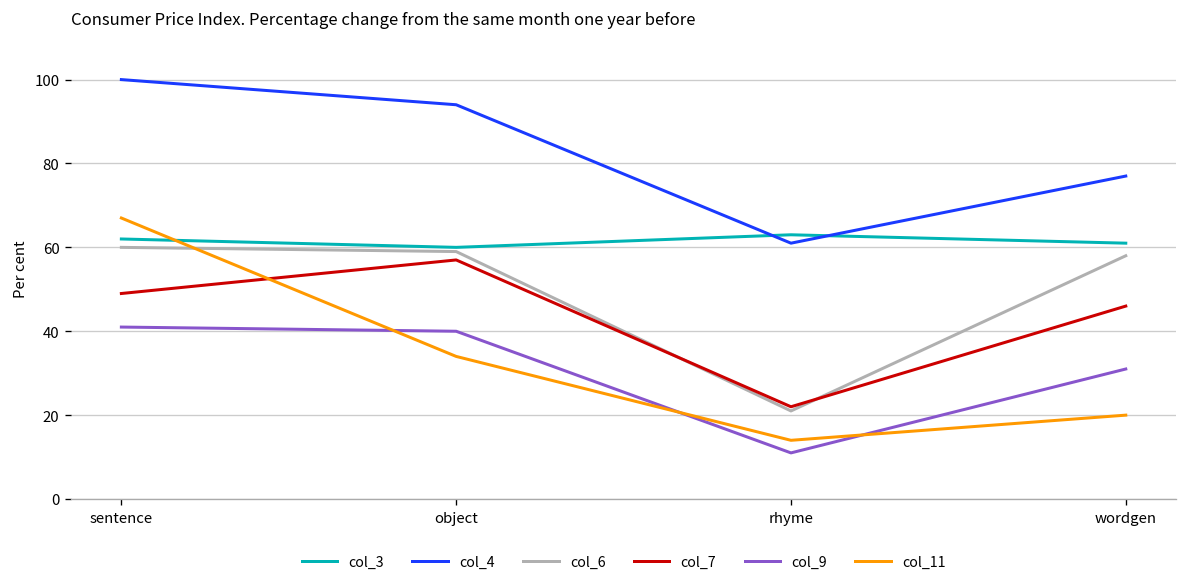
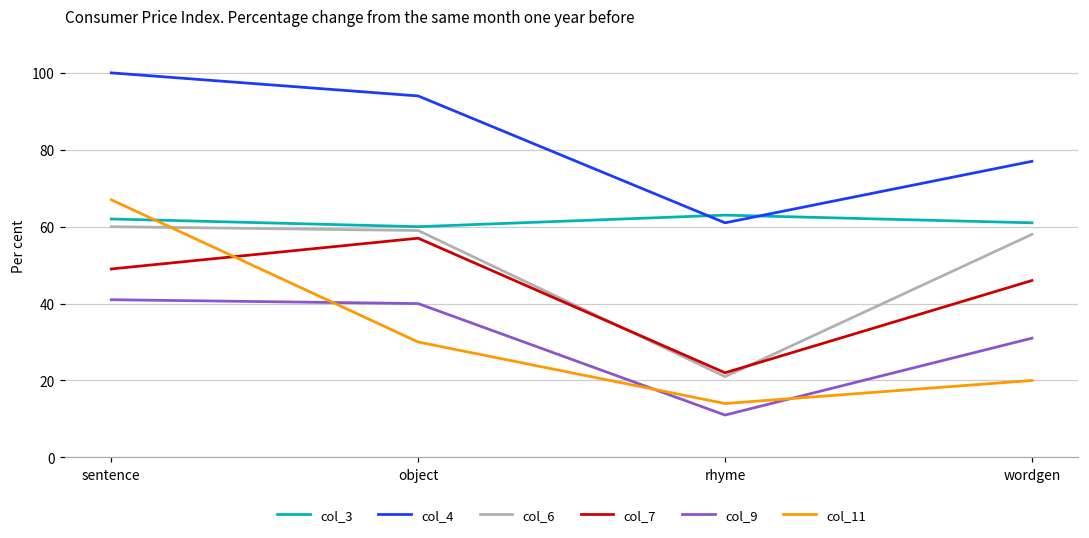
  {
    "col_3": {
      "sentence": 62,
      "object": 60,
      "rhyme": 63,
      "wordgen": 61
    },
    "col_4": {
      "sentence": 100,
      "object": 94,
      "rhyme": 61,
      "wordgen": 77
    },
    "col_6": {
      "sentence": 60,
      "object": 59,
      "rhyme": 21,
      "wordgen": 58
    },
    "col_7": {
      "sentence": 49,
      "object": 57,
      "rhyme": 22,
      "wordgen": 46
    },
    "col_9": {
      "sentence": 41,
      "object": 40,
      "rhyme": 11,
      "wordgen": 31
    },
    "col_11": {
      "sentence": 67,
-     "object": 34,
+     "object": 30,
      "rhyme": 14,
      "wordgen": 20
    }
  }
